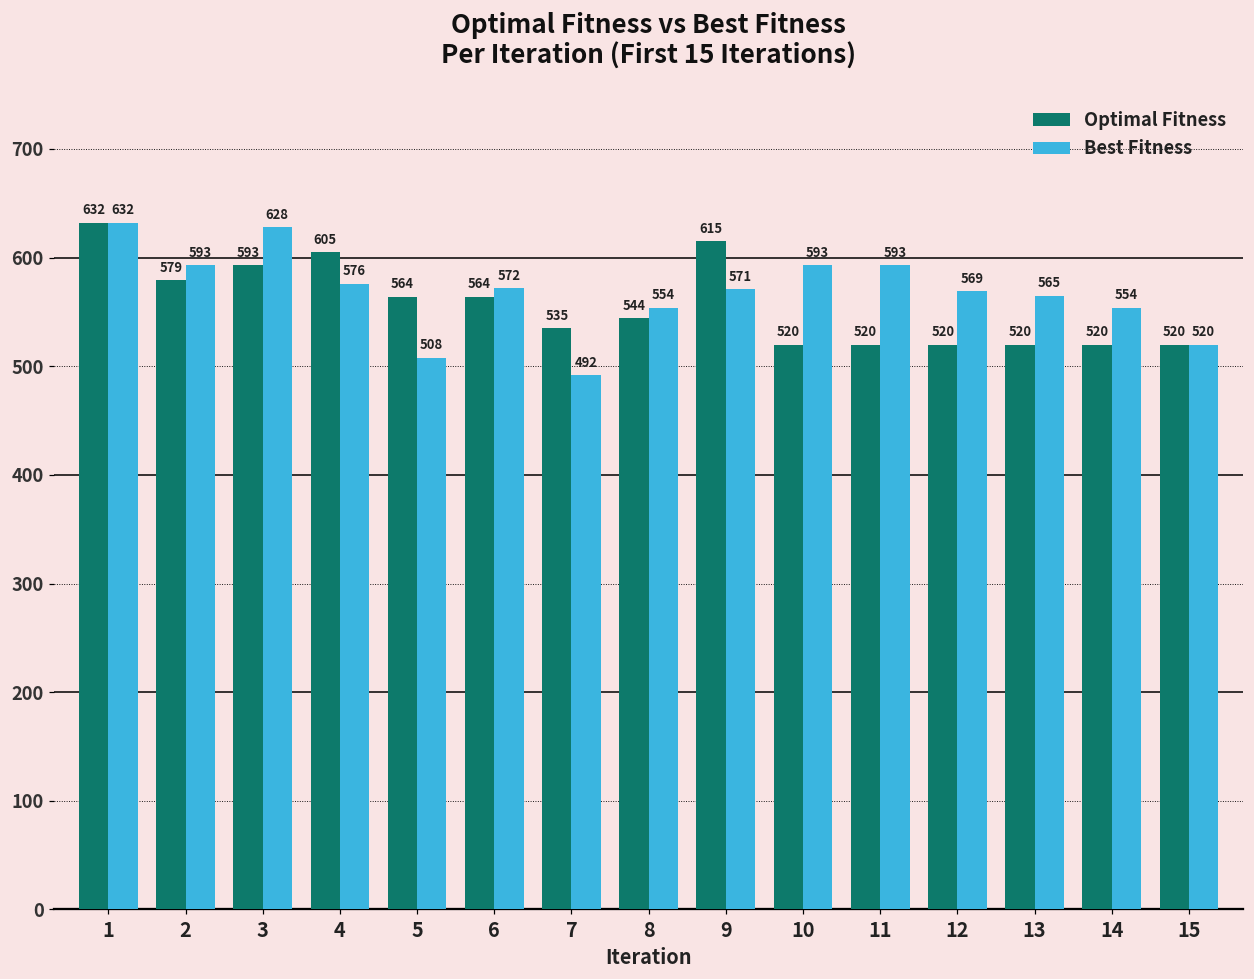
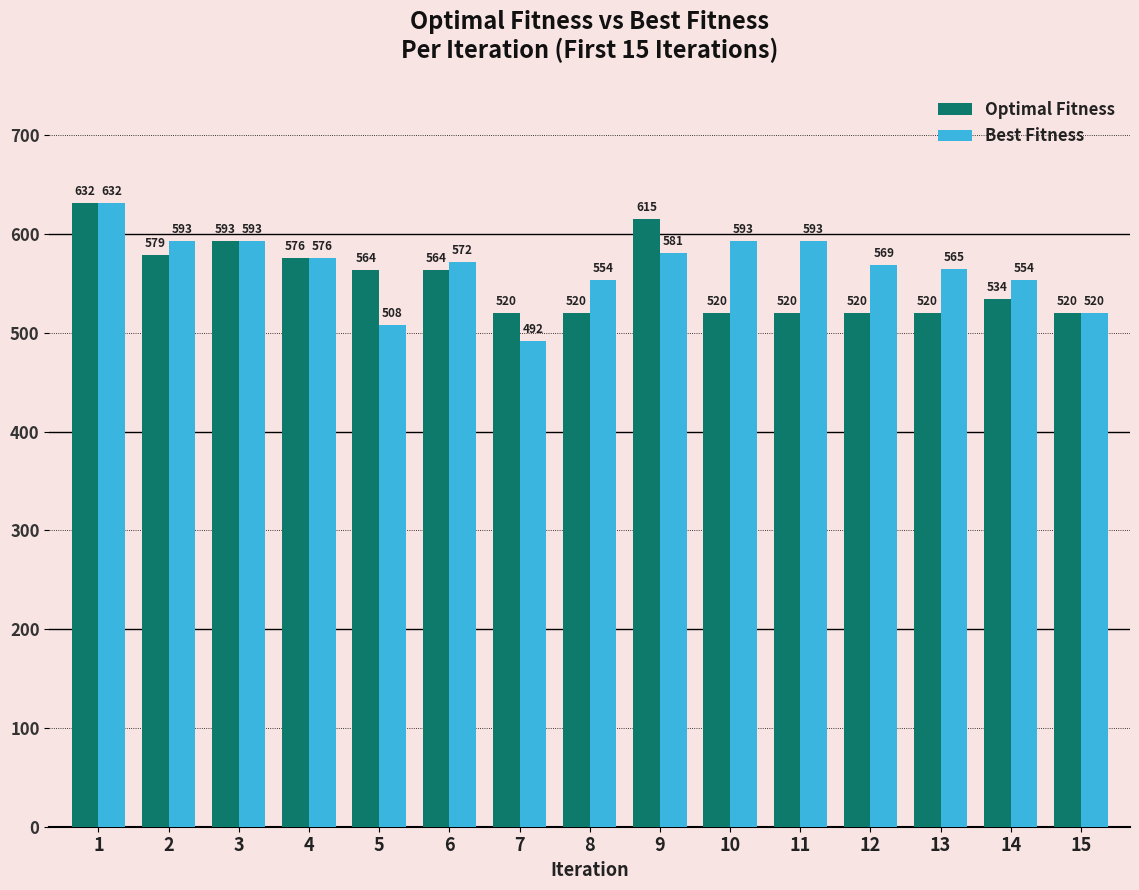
  {
    "Optimal Fitness": {
      "1": 632,
      "2": 579,
      "3": 593,
-     "4": 605,
+     "4": 576,
      "5": 564,
      "6": 564,
-     "7": 535,
-     "8": 544,
+     "7": 520,
+     "8": 520,
      "9": 615,
      "10": 520,
      "11": 520,
      "12": 520,
      "13": 520,
-     "14": 520,
+     "14": 534,
      "15": 520
    },
    "Best Fitness": {
      "1": 632,
      "2": 593,
-     "3": 628,
+     "3": 593,
      "4": 576,
      "5": 508,
      "6": 572,
      "7": 492,
      "8": 554,
-     "9": 571,
+     "9": 581,
      "10": 593,
      "11": 593,
      "12": 569,
      "13": 565,
      "14": 554,
      "15": 520
    }
  }
